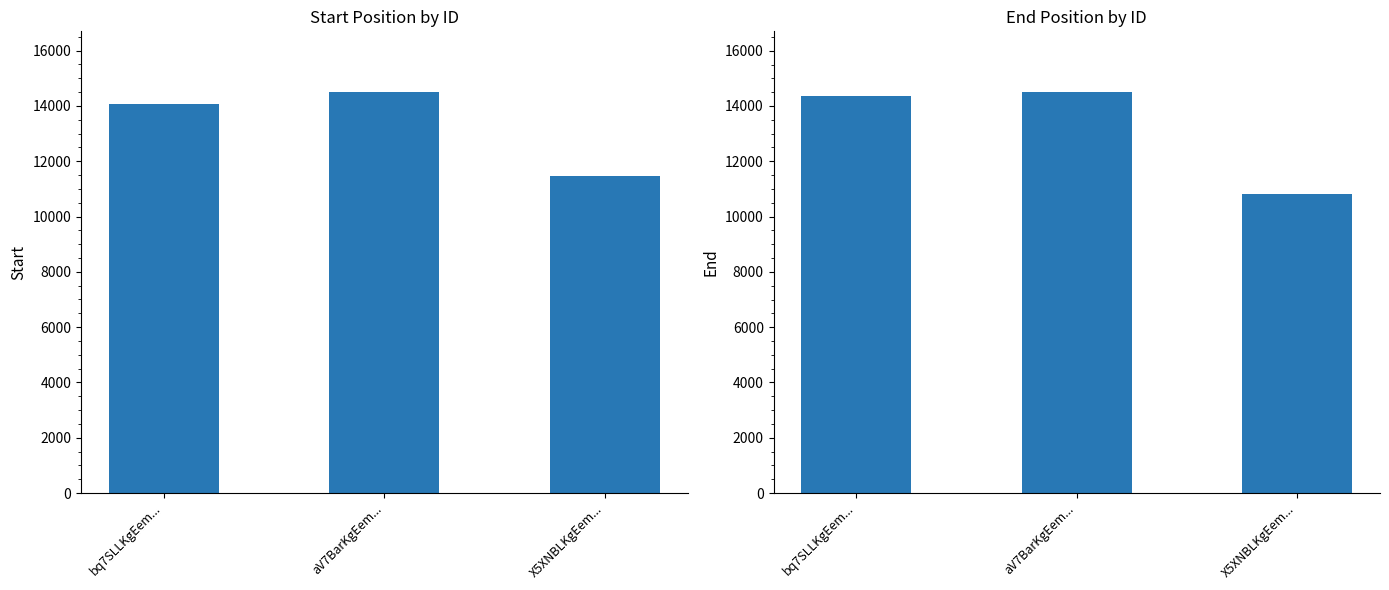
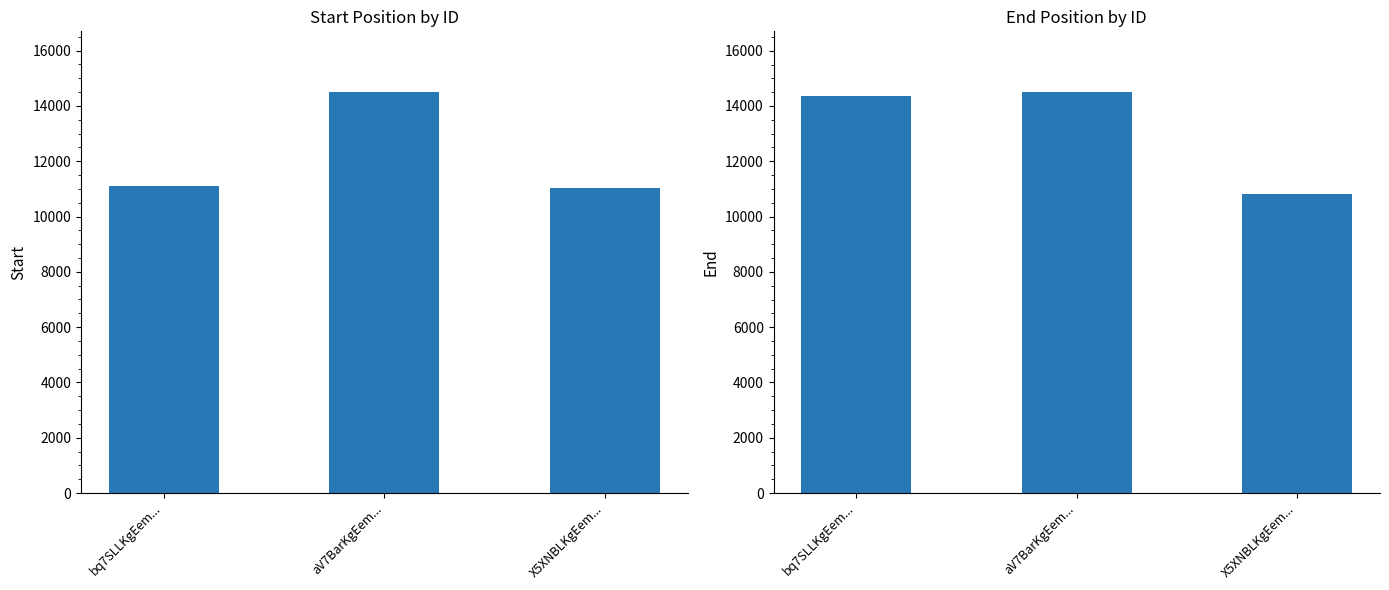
  {
    "Start Position by ID": {
-     "bq7SLLKgEem...": 14100,
+     "bq7SLLKgEem...": 11100,
      "aV7BarKgEem...": 14500,
-     "X5XNBLKgEem...": 11500
+     "X5XNBLKgEem...": 11000
    },
    "End Position by ID": {
      "bq7SLLKgEem...": 14400,
      "aV7BarKgEem...": 14500,
      "X5XNBLKgEem...": 10800
    }
  }
